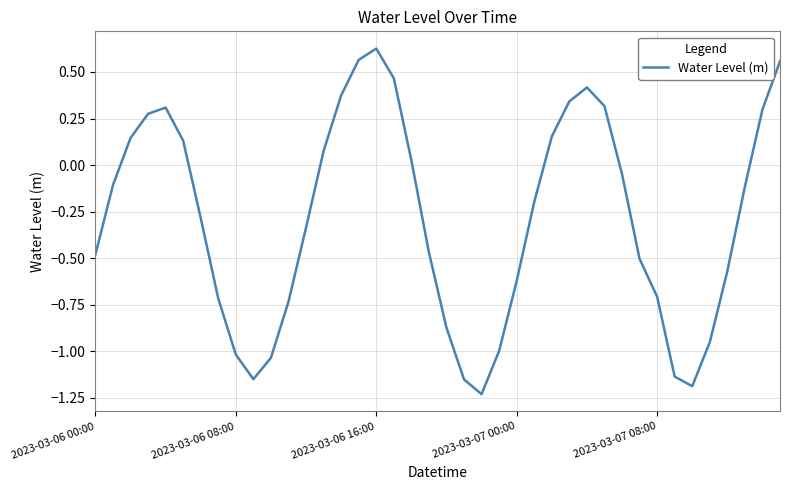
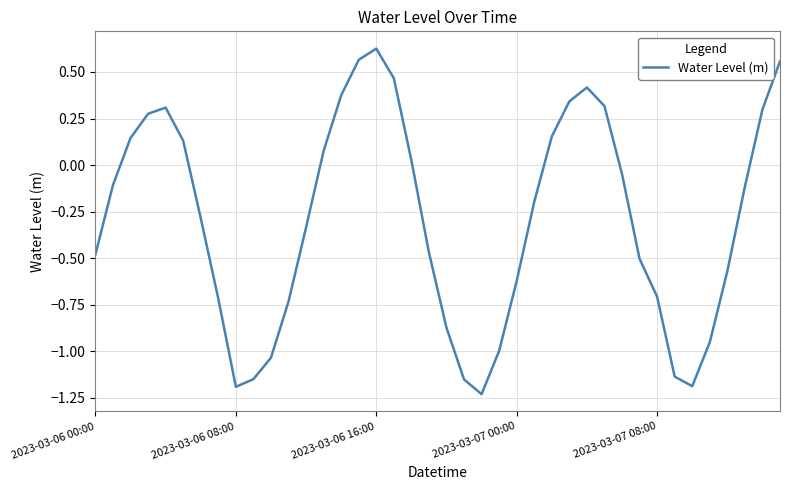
  {
    "2023-03-06 00:00": -0.48,
-   "2023-03-06 08:00": -1.02,
+   "2023-03-06 08:00": -1.19,
    "2023-03-06 16:00": 0.63,
    "2023-03-07 00:00": -0.62,
    "2023-03-07 08:00": -0.71
  }
